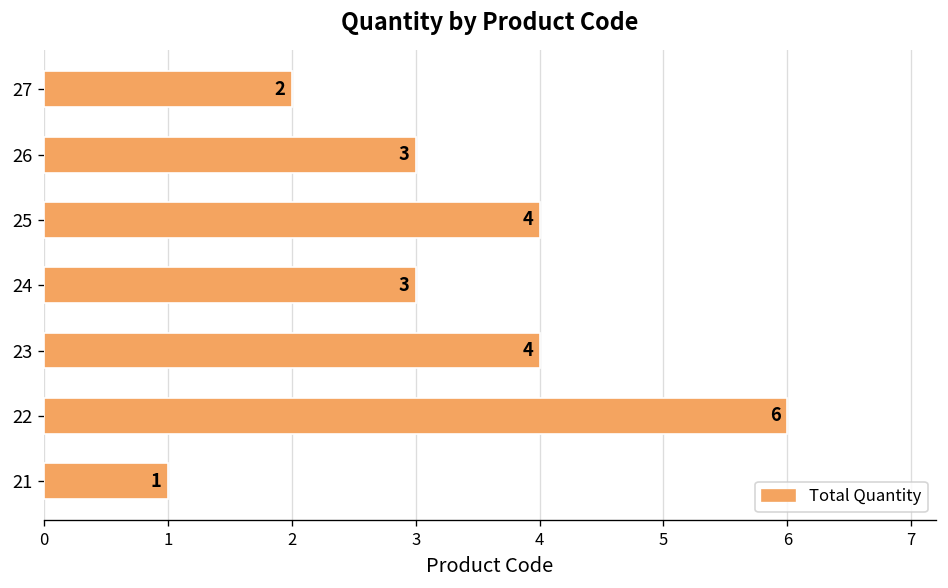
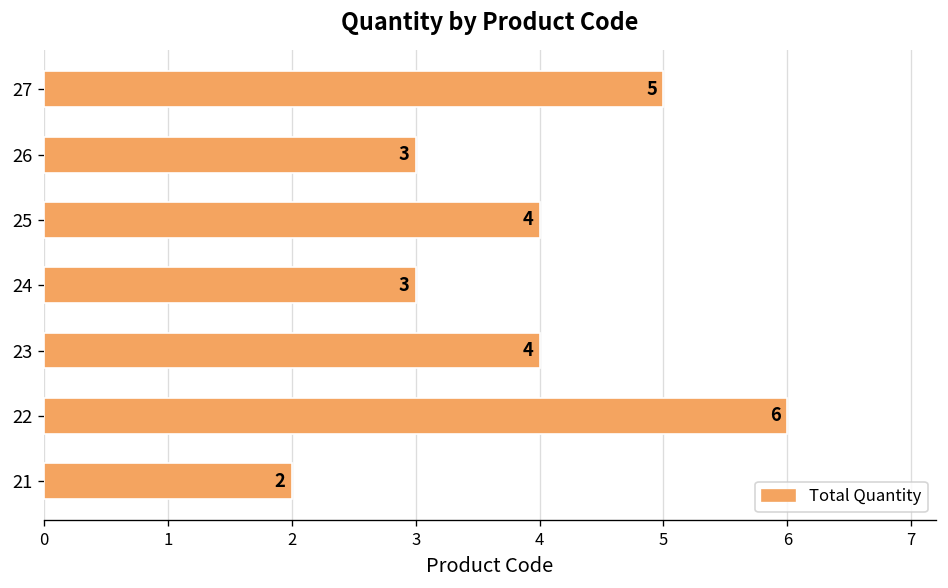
  {
-   "27": 2,
+   "27": 5,
    "26": 3,
    "25": 4,
    "24": 3,
    "23": 4,
    "22": 6,
-   "21": 1
+   "21": 2
  }
